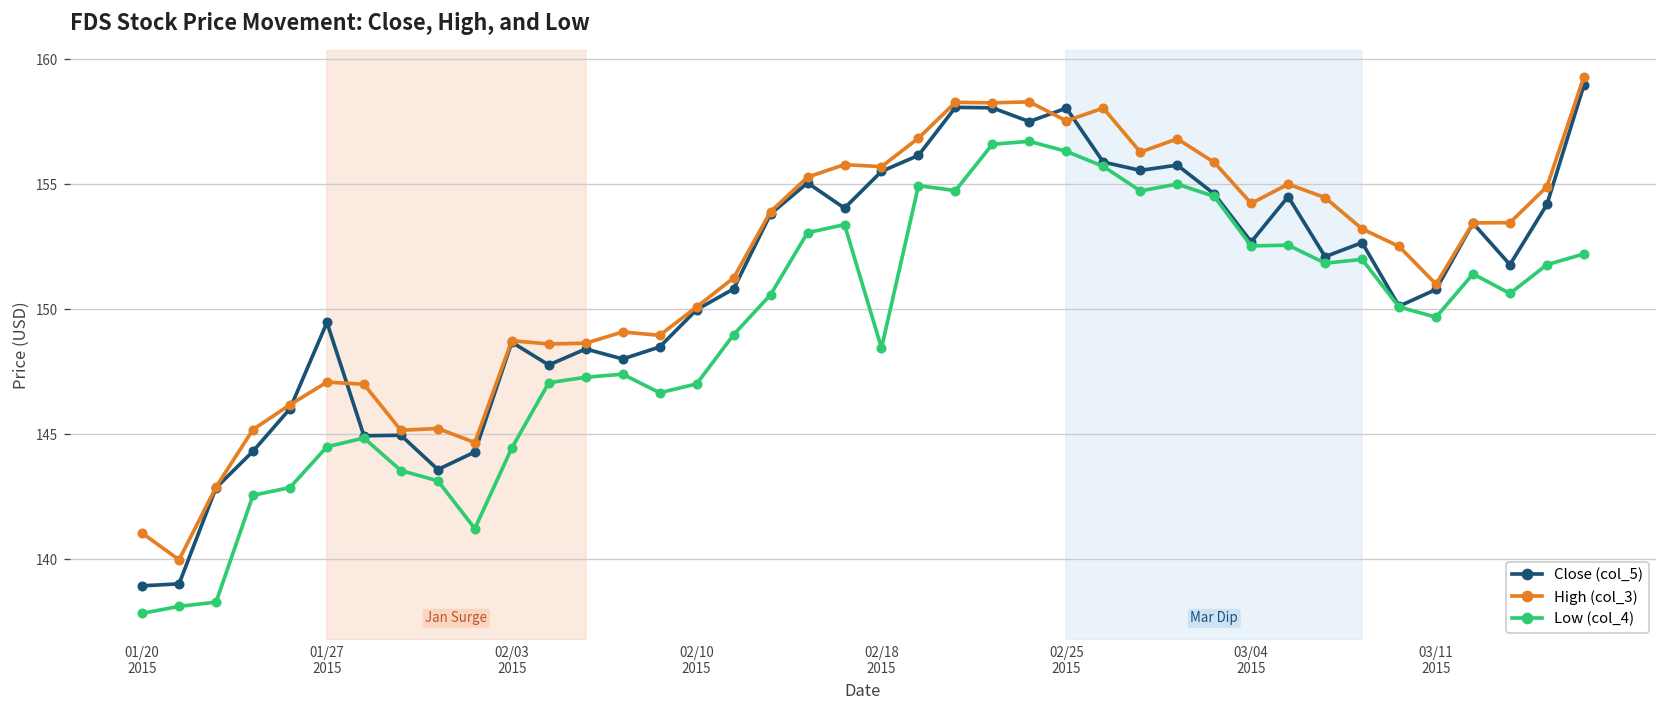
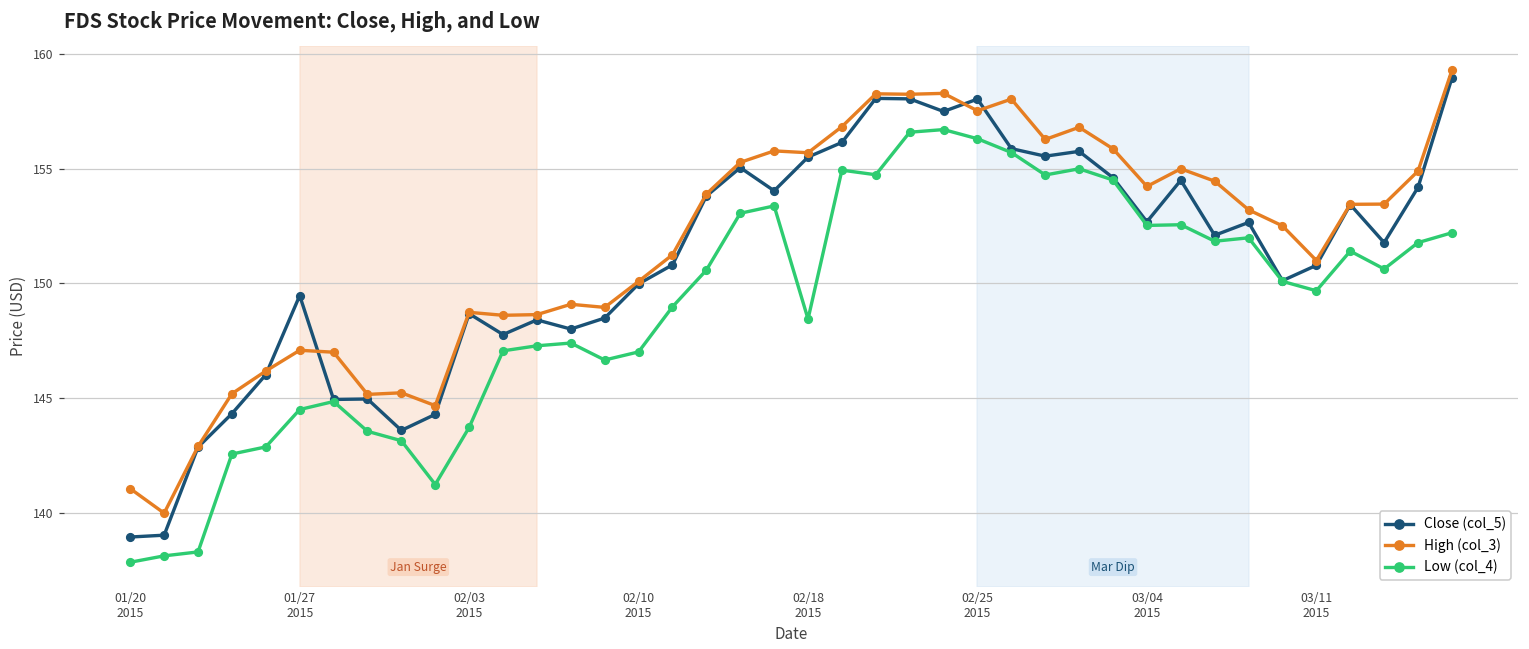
  {
    "Close (col_5)": {
      "01/20 2015": 138.9,
      "01/27 2015": 149.5,
      "02/18 2015": 155.5,
      "02/25 2015": 158.0,
      "03/04 2015": 152.7,
      "03/11 2015": 150.8
    },
    "High (col_3)": {
      "01/20 2015": 141.1,
      "01/27 2015": 147.1,
      "02/18 2015": 155.7,
      "02/25 2015": 157.5,
      "03/04 2015": 154.2,
      "03/11 2015": 151.0
    },
    "Low (col_4)": {
      "01/20 2015": 137.8,
      "01/27 2015": 144.5,
-     "02/03 2015": 144.5,
+     "02/03 2015": 143.7,
      "02/10 2015": 147.0,
      "02/18 2015": 148.4,
      "02/25 2015": 156.3,
      "03/04 2015": 152.5,
      "03/11 2015": 149.7
    }
  }
